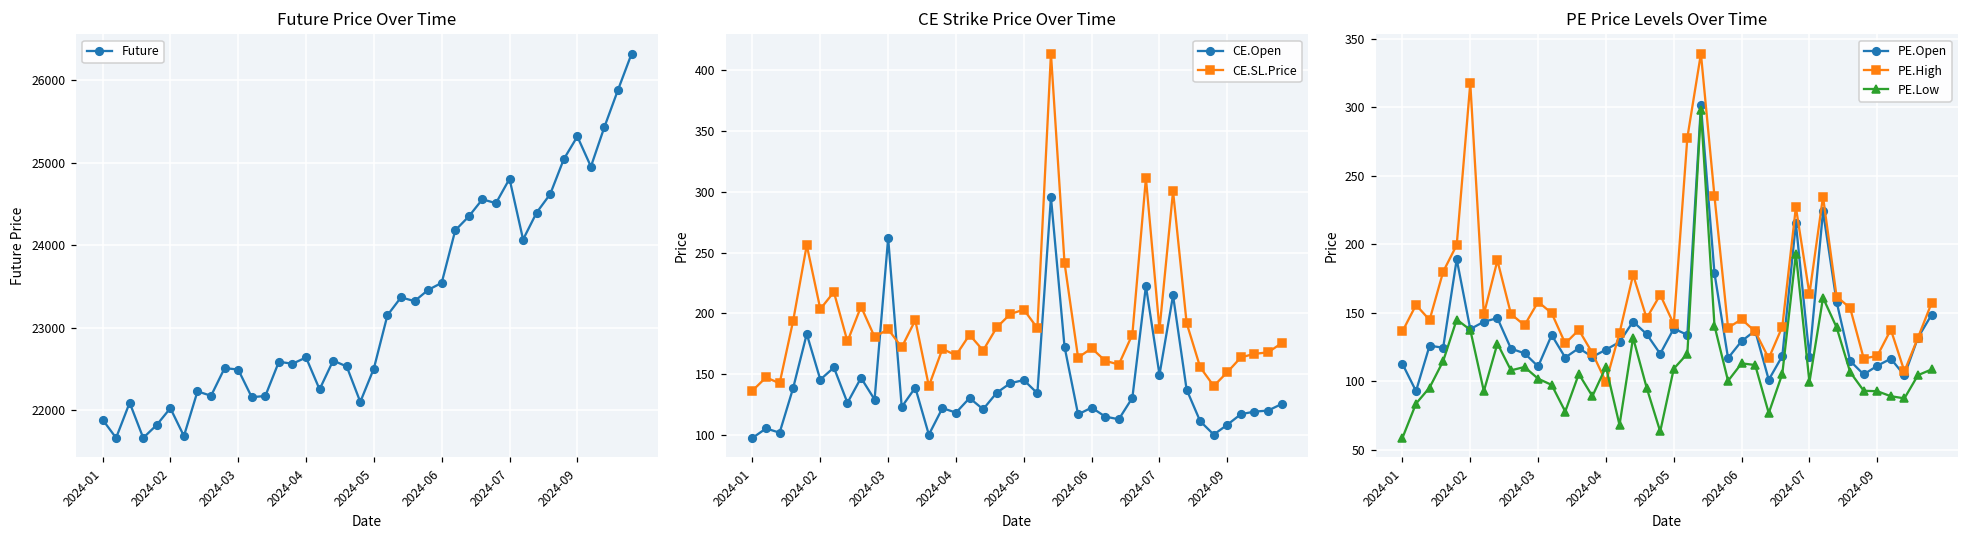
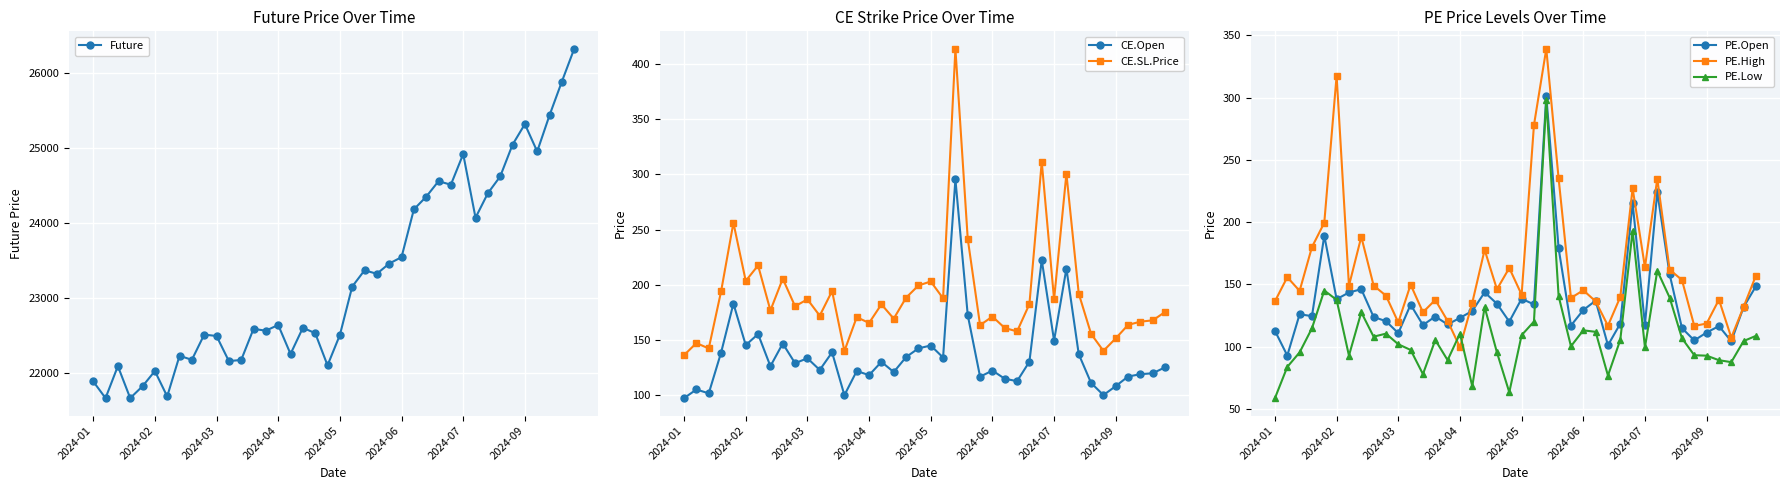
  {
    "Future Price Over Time": {
      "2024-01": 21900,
      "2024-02": 22000,
      "2024-03": 22500,
      "2024-04": 22600,
      "2024-05": 22500,
      "2024-06": 23500,
-     "2024-07": 24800,
+     "2024-07": 24900,
      "2024-09": 25300
    },
    "CE Strike Price Over Time": {
      "CE.Open": {
        "2024-01": 97,
        "2024-02": 145,
-       "2024-03": 262,
+       "2024-03": 133,
        "2024-04": 118,
        "2024-05": 145,
        "2024-06": 122,
        "2024-07": 149,
        "2024-09": 108
      },
      "CE.SL.Price": {
        "2024-01": 136,
        "2024-02": 203,
        "2024-03": 187,
        "2024-04": 165,
        "2024-05": 203,
        "2024-06": 171,
        "2024-07": 187,
        "2024-09": 151
      }
    },
    "PE Price Levels Over Time": {
      "PE.Open": {
        "2024-01": 113,
        "2024-03": 111,
        "2024-04": 123,
        "2024-05": 138,
        "2024-06": 129,
        "2024-07": 118,
        "2024-09": 111
      },
      "PE.High": {
        "2024-01": 136,
        "2024-02": 318,
-       "2024-03": 158,
+       "2024-03": 119,
        "2024-04": 99,
        "2024-05": 142,
        "2024-06": 145,
        "2024-07": 164,
        "2024-09": 118
      },
      "PE.Low": {
        "2024-01": 59,
        "2024-03": 102,
        "2024-04": 110,
        "2024-05": 109,
        "2024-06": 113,
        "2024-07": 99,
        "2024-09": 93
      }
    }
  }
